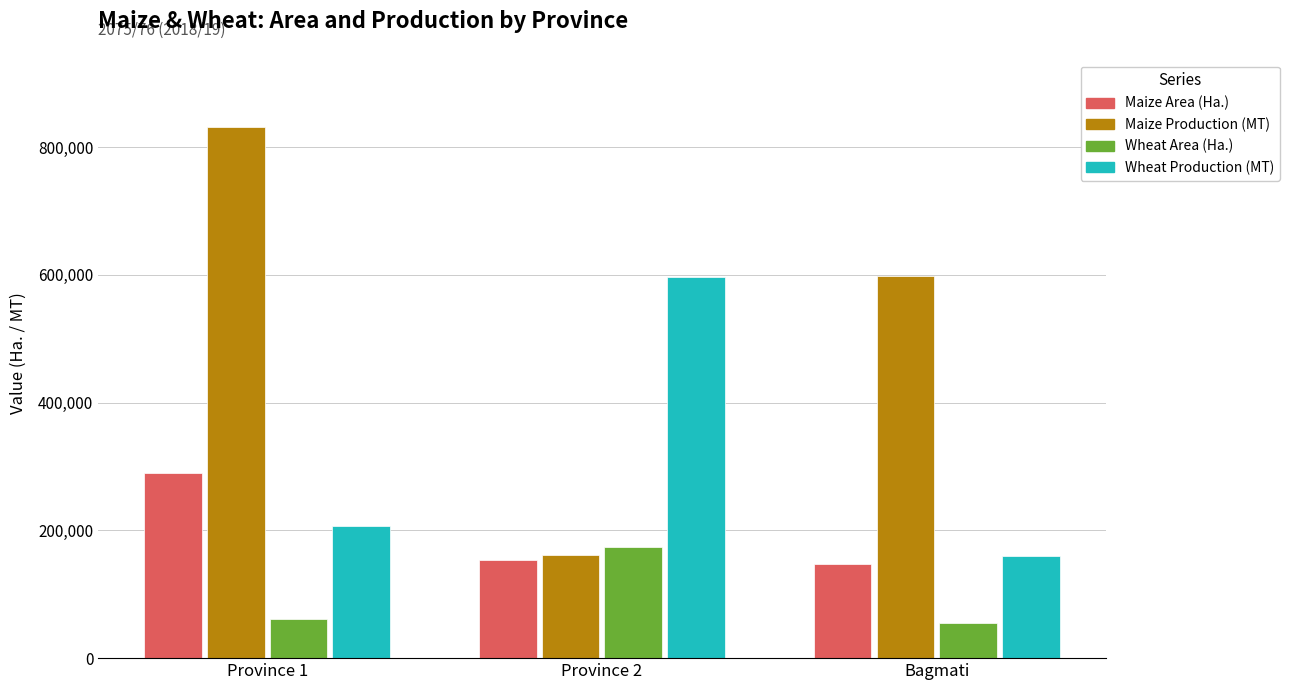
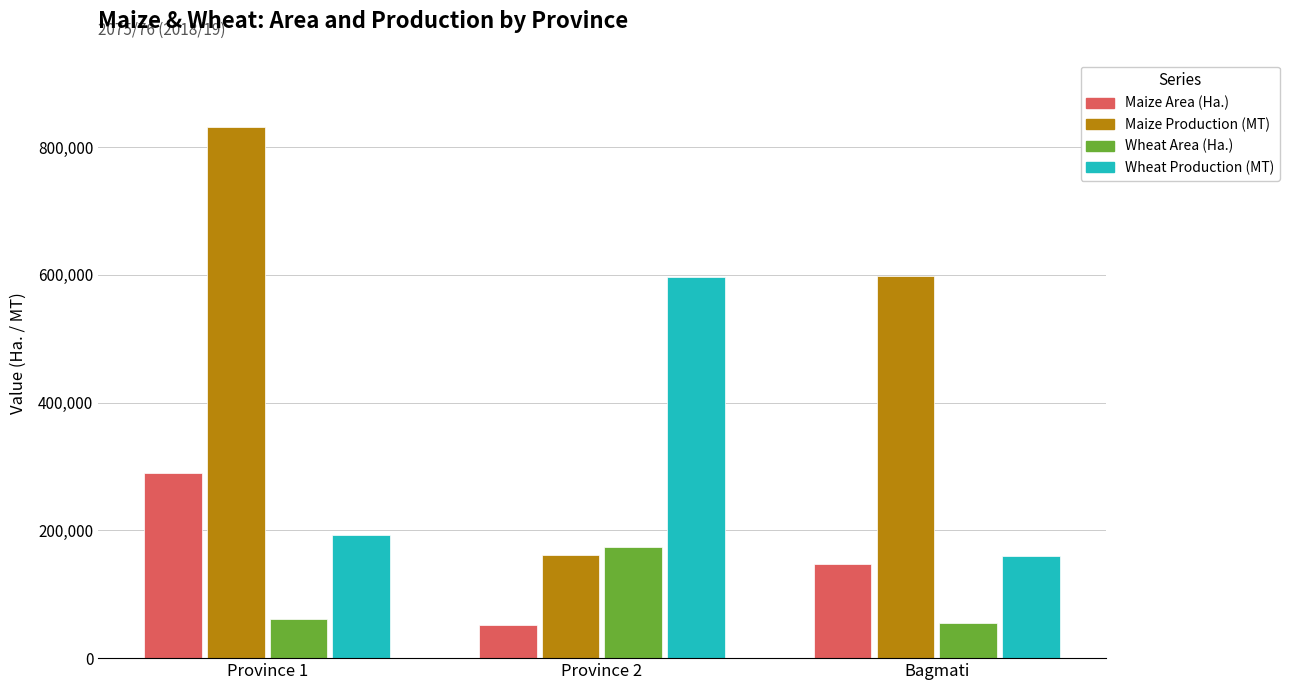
  {
    "Maize Area (Ha.)": {
      "Province 1": "290,000",
-     "Province 2": "150,000",
+     "Province 2": "50,000",
      "Bagmati": "150,000"
    },
    "Maize Production (MT)": {
      "Province 1": "830,000",
      "Province 2": "160,000",
      "Bagmati": "600,000"
    },
    "Wheat Area (Ha.)": {
      "Province 1": "60,000",
      "Province 2": "170,000",
      "Bagmati": "50,000"
    },
    "Wheat Production (MT)": {
-     "Province 1": "210,000",
+     "Province 1": "190,000",
      "Province 2": "600,000",
      "Bagmati": "160,000"
    }
  }
